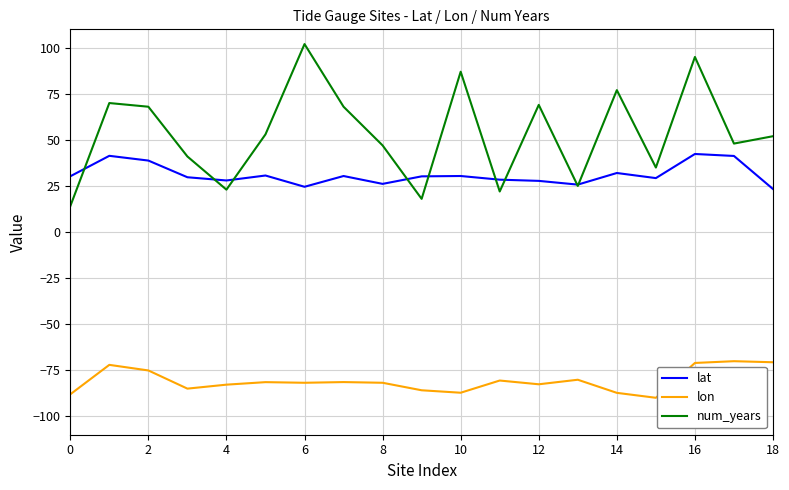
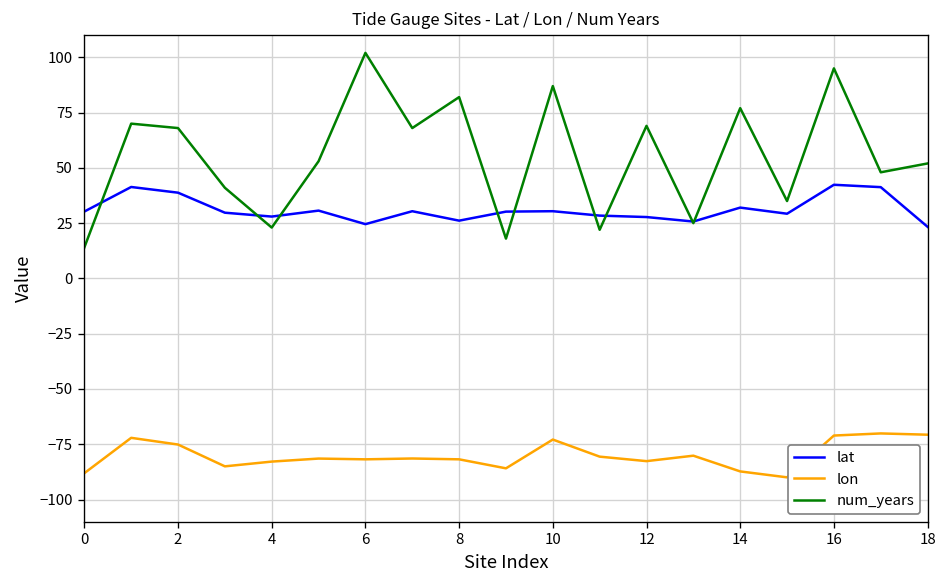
  {
    "lat": {
      "0": 30,
      "2": 39,
      "4": 28,
      "6": 25,
      "8": 26,
      "10": 30,
      "12": 28,
      "14": 32,
      "16": 42,
      "18": 23
    },
    "lon": {
      "0": -88,
      "2": -75,
      "4": -83,
      "6": -82,
      "8": -82,
-     "10": -87,
+     "10": -73,
      "12": -83,
      "14": -87,
      "16": -71,
      "18": -71
    },
    "num_years": {
      "0": 14,
      "2": 68,
      "4": 23,
      "6": 102,
-     "8": 47,
+     "8": 82,
      "10": 87,
      "12": 69,
      "14": 77,
      "16": 95,
      "18": 52
    }
  }
